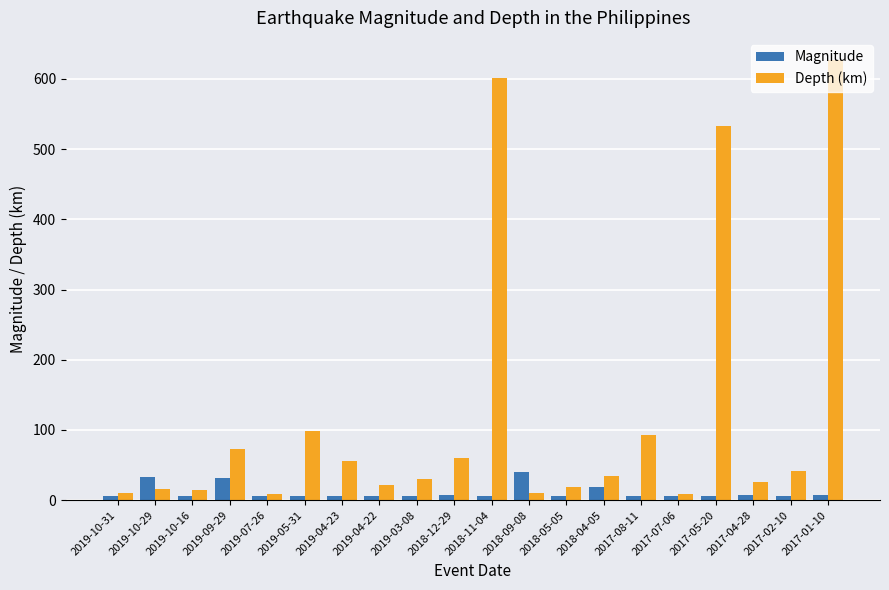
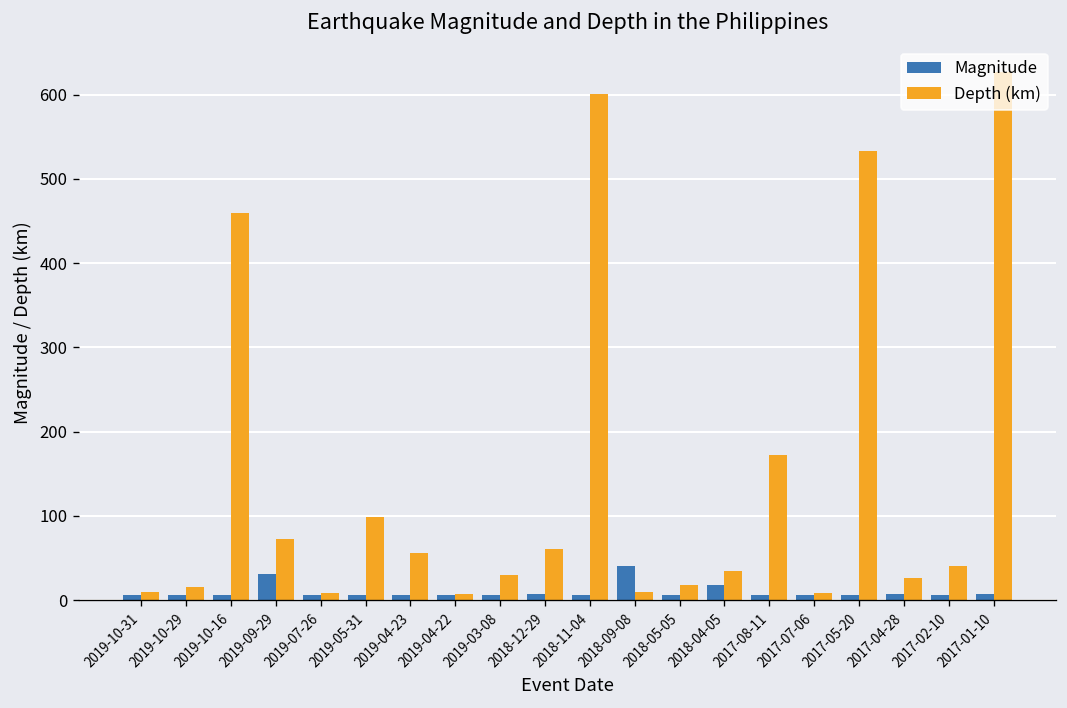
  {
    "Magnitude": {
      "2019-10-31": 10,
-     "2019-10-29": 30,
+     "2019-10-29": 10,
      "2019-10-16": 10,
      "2019-09-29": 30,
      "2019-07-26": 10,
      "2019-05-31": 10,
      "2019-04-23": 10,
      "2019-04-22": 10,
      "2019-03-08": 10,
      "2018-12-29": 10,
      "2018-11-04": 10,
      "2018-09-08": 40,
      "2018-05-05": 10,
      "2018-04-05": 20,
      "2017-08-11": 10,
      "2017-07-06": 10,
      "2017-05-20": 10,
      "2017-04-28": 10,
      "2017-02-10": 10,
      "2017-01-10": 10
    },
    "Depth (km)": {
      "2019-10-31": 10,
      "2019-10-29": 20,
-     "2019-10-16": 10,
+     "2019-10-16": 460,
      "2019-09-29": 70,
      "2019-07-26": 10,
      "2019-05-31": 100,
      "2019-04-23": 60,
-     "2019-04-22": 20,
+     "2019-04-22": 10,
      "2019-03-08": 30,
      "2018-12-29": 60,
      "2018-11-04": 600,
      "2018-09-08": 10,
      "2018-05-05": 20,
      "2018-04-05": 30,
-     "2017-08-11": 90,
+     "2017-08-11": 170,
      "2017-07-06": 10,
      "2017-05-20": 530,
      "2017-04-28": 30,
      "2017-02-10": 40
    }
  }
